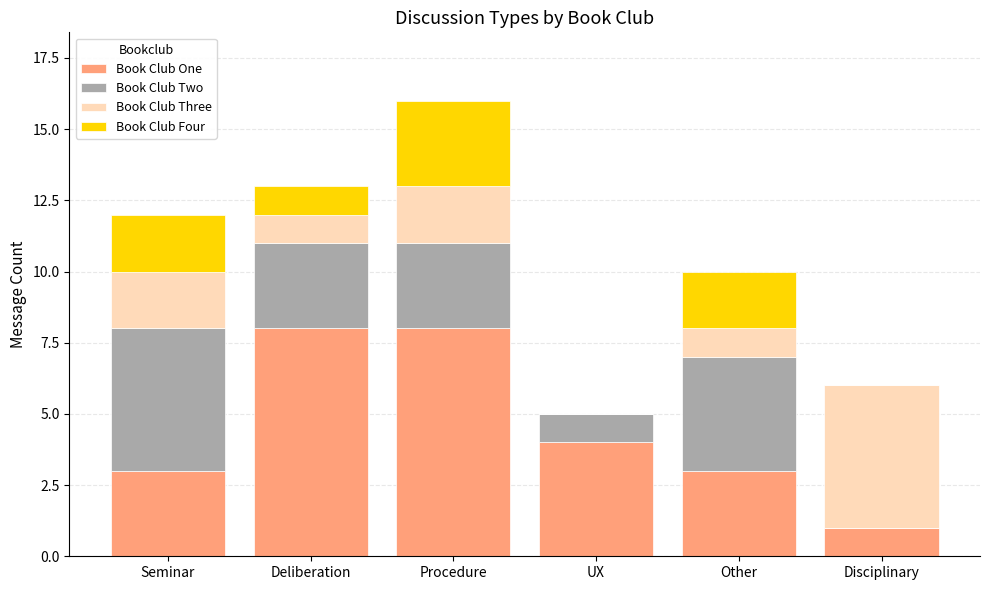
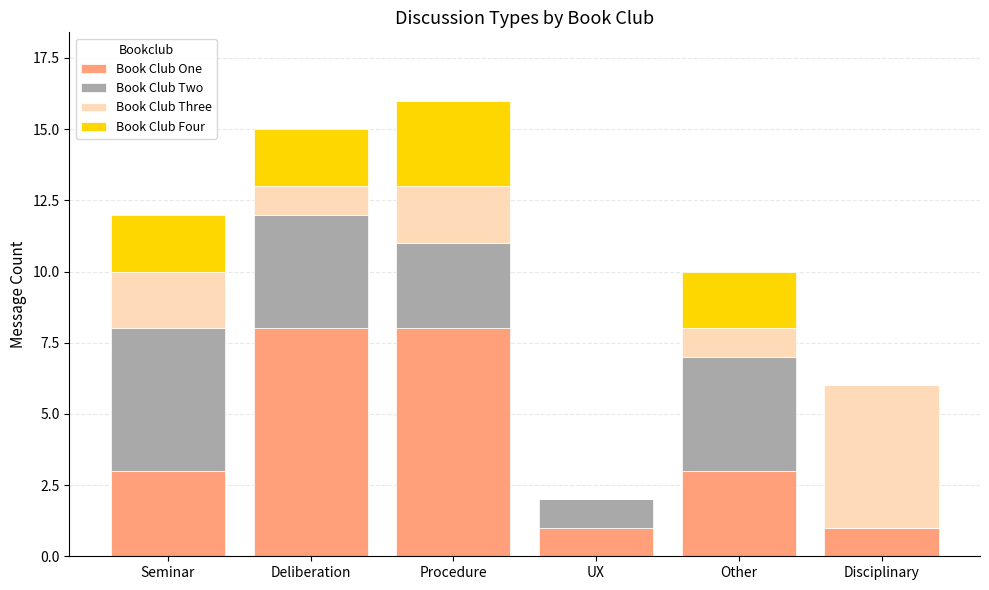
  {
    "Book Club One": {
      "Seminar": 3,
      "Deliberation": 8,
      "Procedure": 8,
-     "UX": 4,
+     "UX": 1,
      "Other": 3,
      "Disciplinary": 1
    },
    "Book Club Two": {
      "Seminar": 5,
-     "Deliberation": 3,
+     "Deliberation": 4,
      "Procedure": 3,
      "UX": 1,
      "Other": 4,
      "Disciplinary": 0
    },
    "Book Club Three": {
      "Seminar": 2,
      "Deliberation": 1,
      "Procedure": 2,
      "UX": 0,
      "Other": 1,
      "Disciplinary": 5
    },
    "Book Club Four": {
      "Seminar": 2,
-     "Deliberation": 1,
+     "Deliberation": 2,
      "Procedure": 3,
      "UX": 0,
      "Other": 2,
      "Disciplinary": 0
    }
  }
